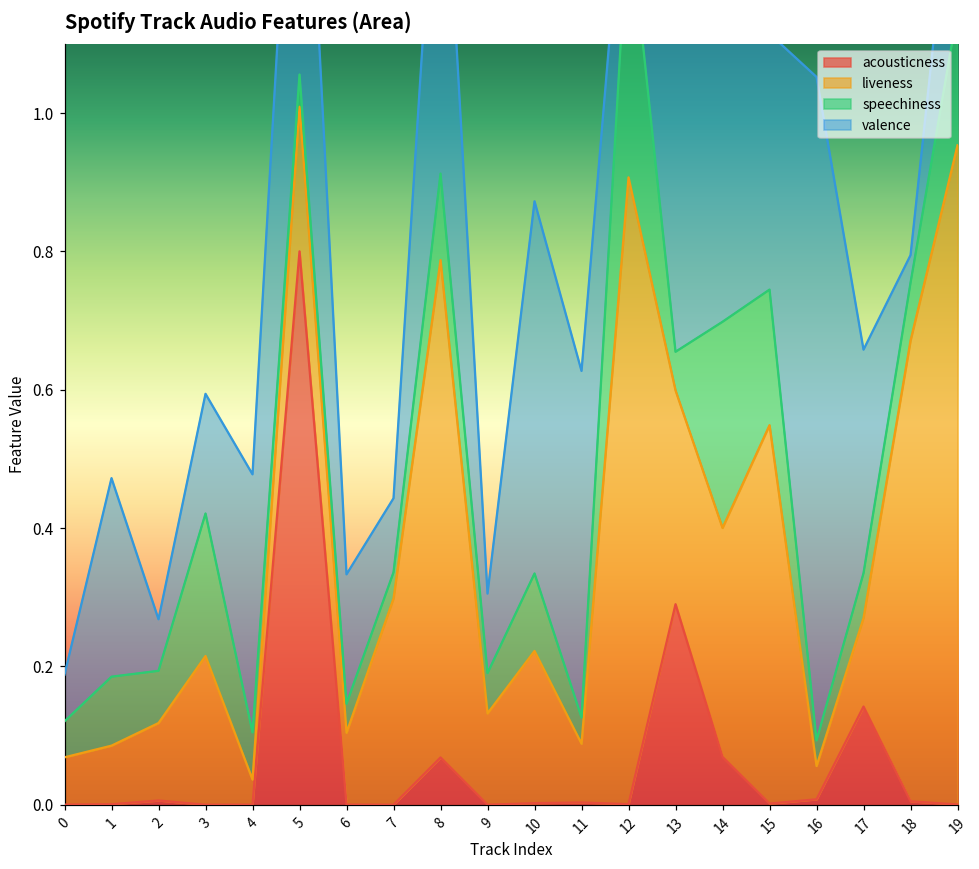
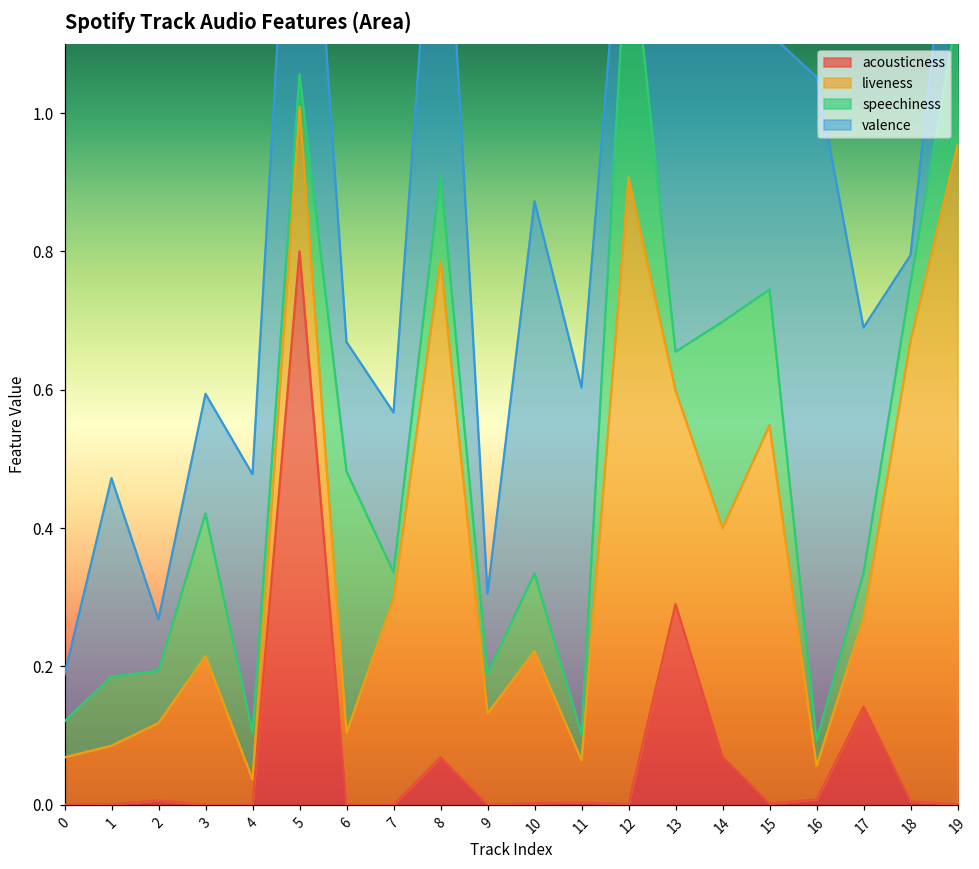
  {
    "acousticness": {
      "0": 0.00,
      "1": 0.00,
      "2": 0.01,
      "3": 0.00,
      "4": 0.00,
      "5": 0.80,
      "6": 0.00,
      "7": 0.00,
      "8": 0.07,
      "9": 0.00,
      "10": 0.00,
      "11": 0.00,
      "12": 0.00,
      "13": 0.29,
      "14": 0.07,
      "15": 0.00,
      "16": 0.01,
      "17": 0.14,
      "18": 0.01,
      "19": 0.00
    },
    "liveness": {
      "0": 0.07,
      "1": 0.08,
      "2": 0.11,
      "3": 0.22,
      "4": 0.04,
      "5": 0.21,
      "6": 0.10,
      "7": 0.30,
      "8": 0.72,
      "9": 0.13,
      "10": 0.22,
-     "11": 0.09,
+     "11": 0.06,
      "12": 0.91,
      "13": 0.31,
      "14": 0.33,
      "15": 0.55,
      "16": 0.05,
      "17": 0.13,
      "18": 0.67,
      "19": 0.95
    },
    "speechiness": {
      "0": 0.05,
      "1": 0.10,
      "2": 0.08,
      "3": 0.21,
      "4": 0.07,
      "5": 0.05,
-     "6": 0.04,
+     "6": 0.38,
      "7": 0.04,
      "8": 0.13,
      "9": 0.06,
      "10": 0.11,
      "11": 0.04,
      "13": 0.06,
      "14": 0.30,
      "15": 0.20,
      "16": 0.04,
      "17": 0.06,
      "18": 0.08
    },
    "valence": {
      "0": 0.07,
      "1": 0.29,
      "2": 0.07,
      "3": 0.17,
      "4": 0.37,
      "6": 0.19,
-     "7": 0.11,
+     "7": 0.23,
      "9": 0.11,
      "10": 0.54,
      "11": 0.50,
      "16": 0.96,
-     "17": 0.32,
+     "17": 0.35,
      "18": 0.04
    }
  }
